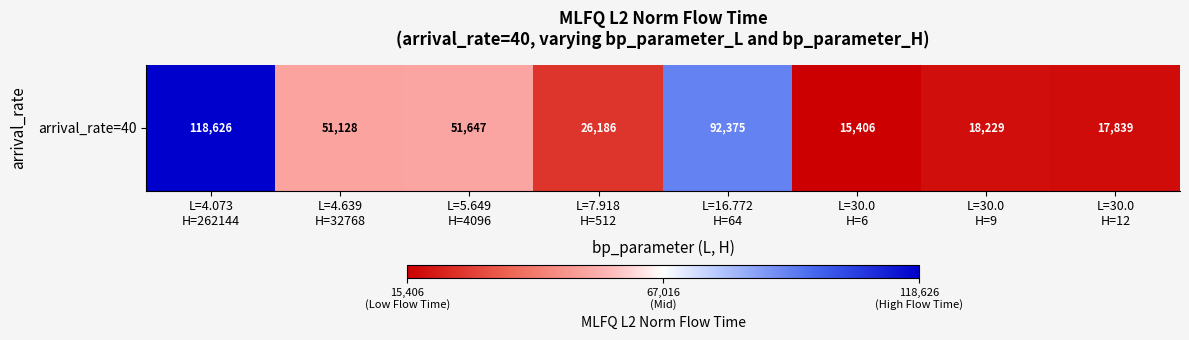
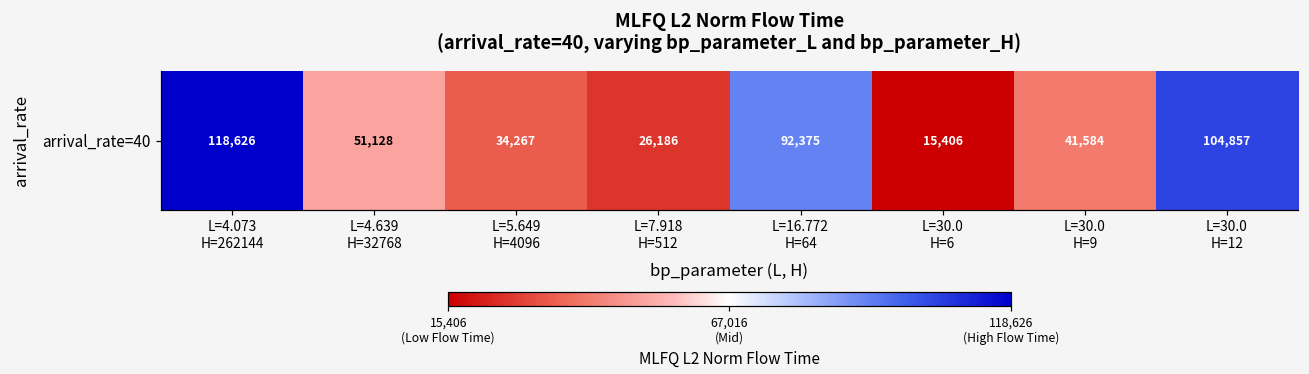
  {
    "arrival_rate=40": {
      "L=4.073 H=262144": "118,626",
      "L=4.639 H=32768": "51,128",
-     "L=5.649 H=4096": "51,647",
+     "L=5.649 H=4096": "34,267",
      "L=7.918 H=512": "26,186",
      "L=16.772 H=64": "92,375",
      "L=30.0 H=6": "15,406",
-     "L=30.0 H=9": "18,229",
-     "L=30.0 H=12": "17,839"
+     "L=30.0 H=9": "41,584",
+     "L=30.0 H=12": "104,857"
    }
  }
